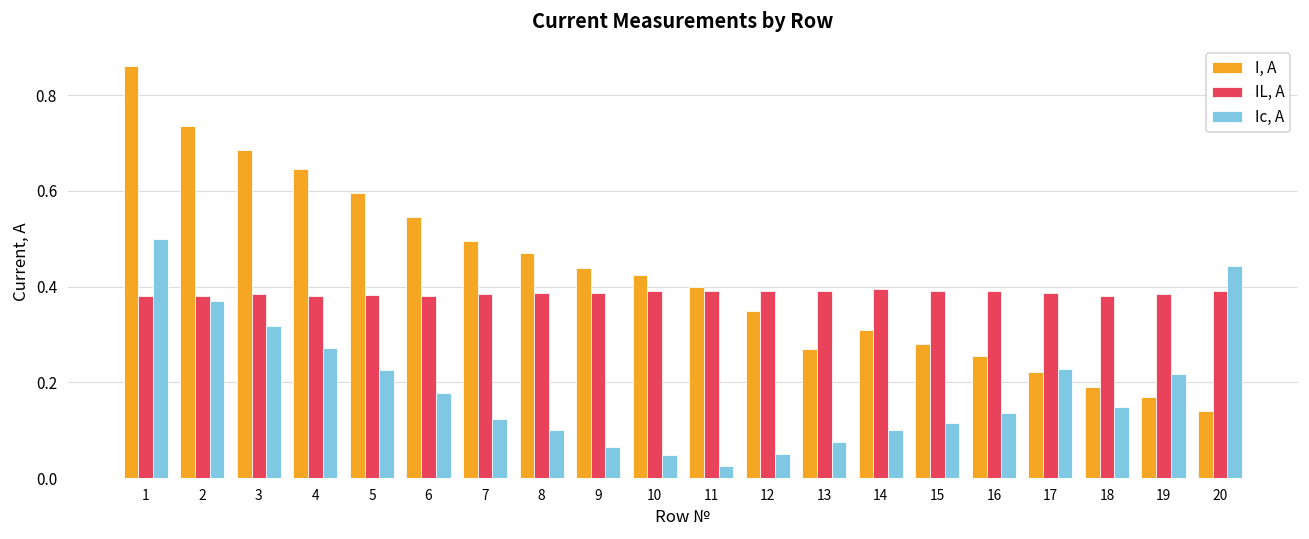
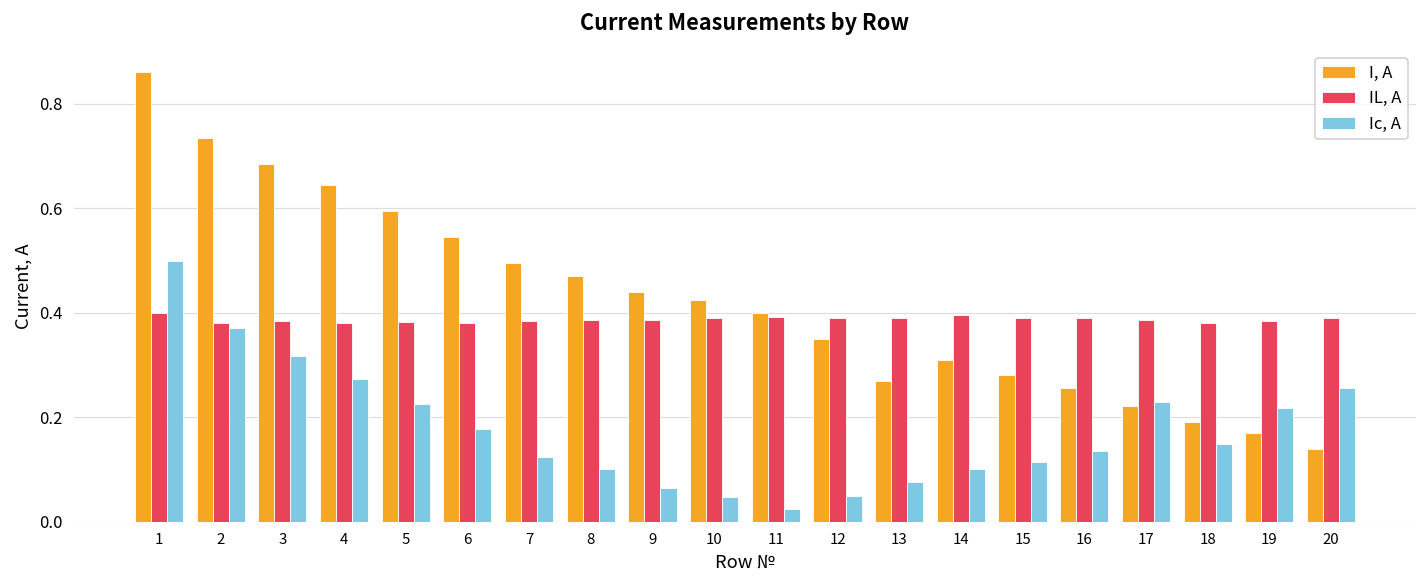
  {
    "I, A": {
      "1": 0.86,
      "2": 0.74,
      "3": 0.69,
      "4": 0.65,
      "5": 0.60,
      "6": 0.55,
      "7": 0.50,
      "8": 0.47,
      "9": 0.44,
      "10": 0.43,
      "11": 0.40,
      "12": 0.35,
      "13": 0.27,
      "14": 0.31,
      "15": 0.28,
      "16": 0.26,
      "17": 0.22,
      "18": 0.19,
      "19": 0.17,
      "20": 0.14
    },
    "IL, A": {
-     "1": 0.38,
+     "1": 0.40,
      "2": 0.38,
      "3": 0.38,
      "4": 0.38,
      "5": 0.38,
      "6": 0.38,
      "7": 0.39,
      "8": 0.39,
      "9": 0.39,
      "10": 0.39,
      "11": 0.39,
      "12": 0.39,
      "13": 0.39,
      "14": 0.40,
      "15": 0.39,
      "16": 0.39,
      "17": 0.39,
      "18": 0.38,
      "19": 0.39,
      "20": 0.39
    },
    "Ic, A": {
      "1": 0.50,
      "2": 0.37,
      "3": 0.32,
      "4": 0.27,
      "5": 0.23,
      "6": 0.18,
      "7": 0.12,
      "8": 0.10,
      "9": 0.07,
      "10": 0.05,
      "11": 0.03,
      "12": 0.05,
      "13": 0.08,
      "14": 0.10,
      "15": 0.12,
      "16": 0.14,
      "17": 0.23,
      "18": 0.15,
      "19": 0.22,
-     "20": 0.44
+     "20": 0.26
    }
  }
